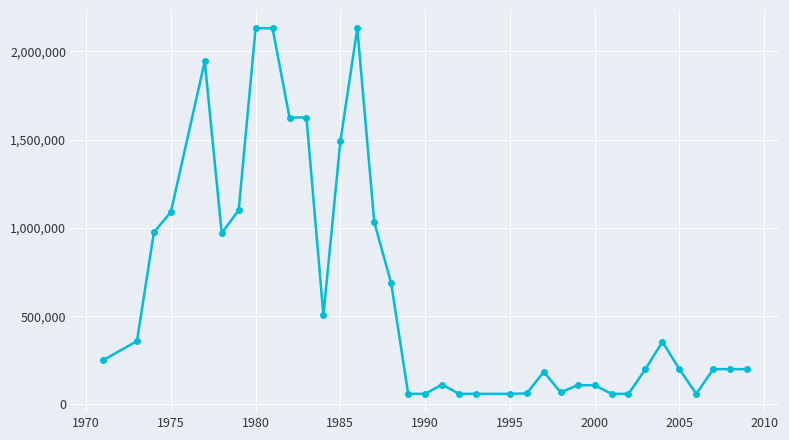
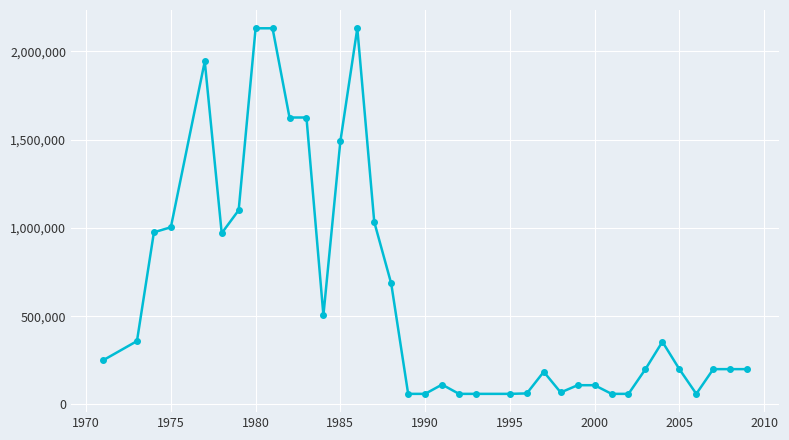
  {
-   "1975": "1,090,000",
+   "1975": "1,000,000",
    "1980": "2,130,000",
    "1985": "1,490,000",
    "1990": "60,000",
    "1995": "60,000",
    "2000": "110,000",
    "2005": "200,000"
  }
